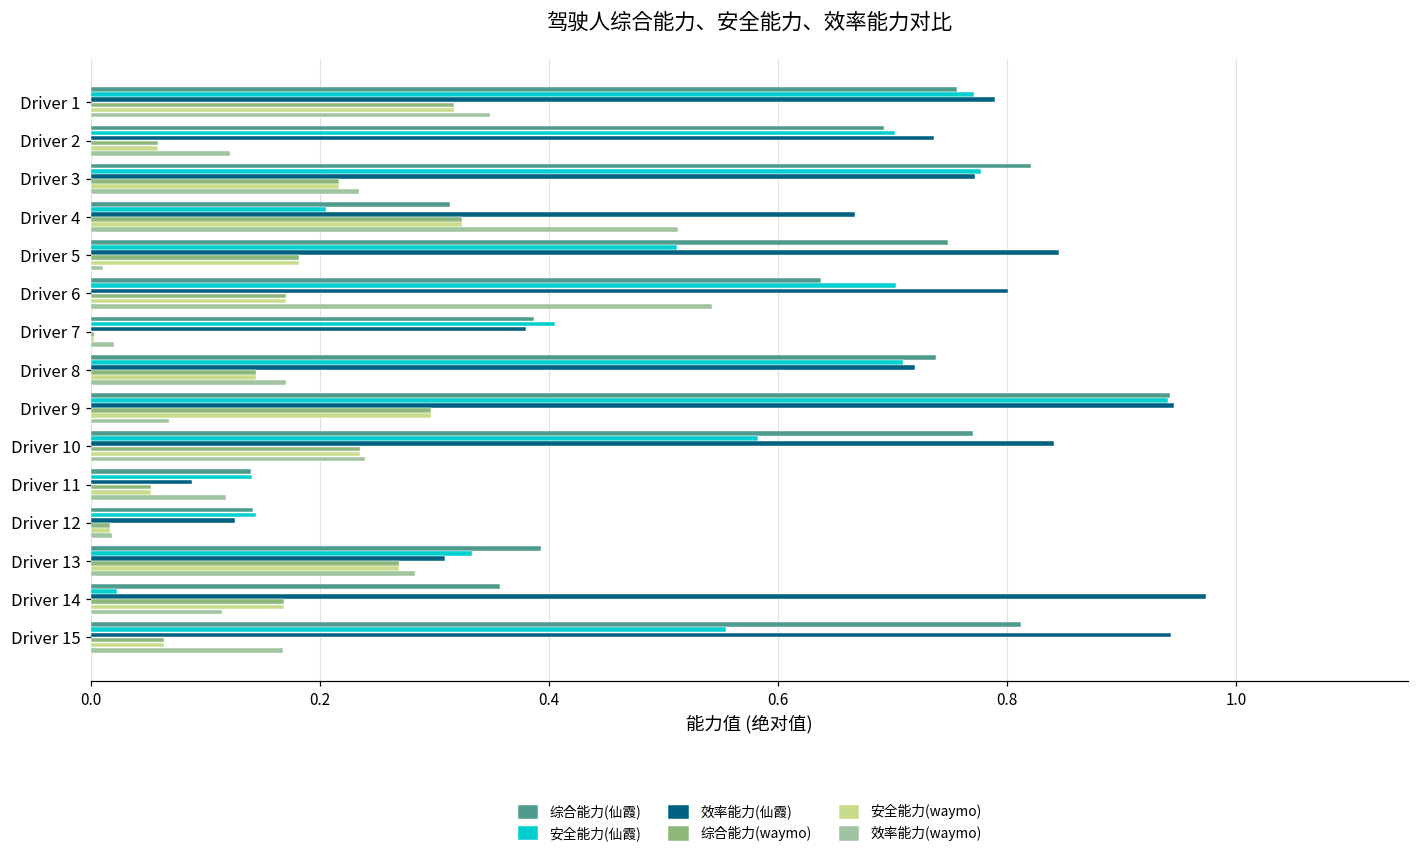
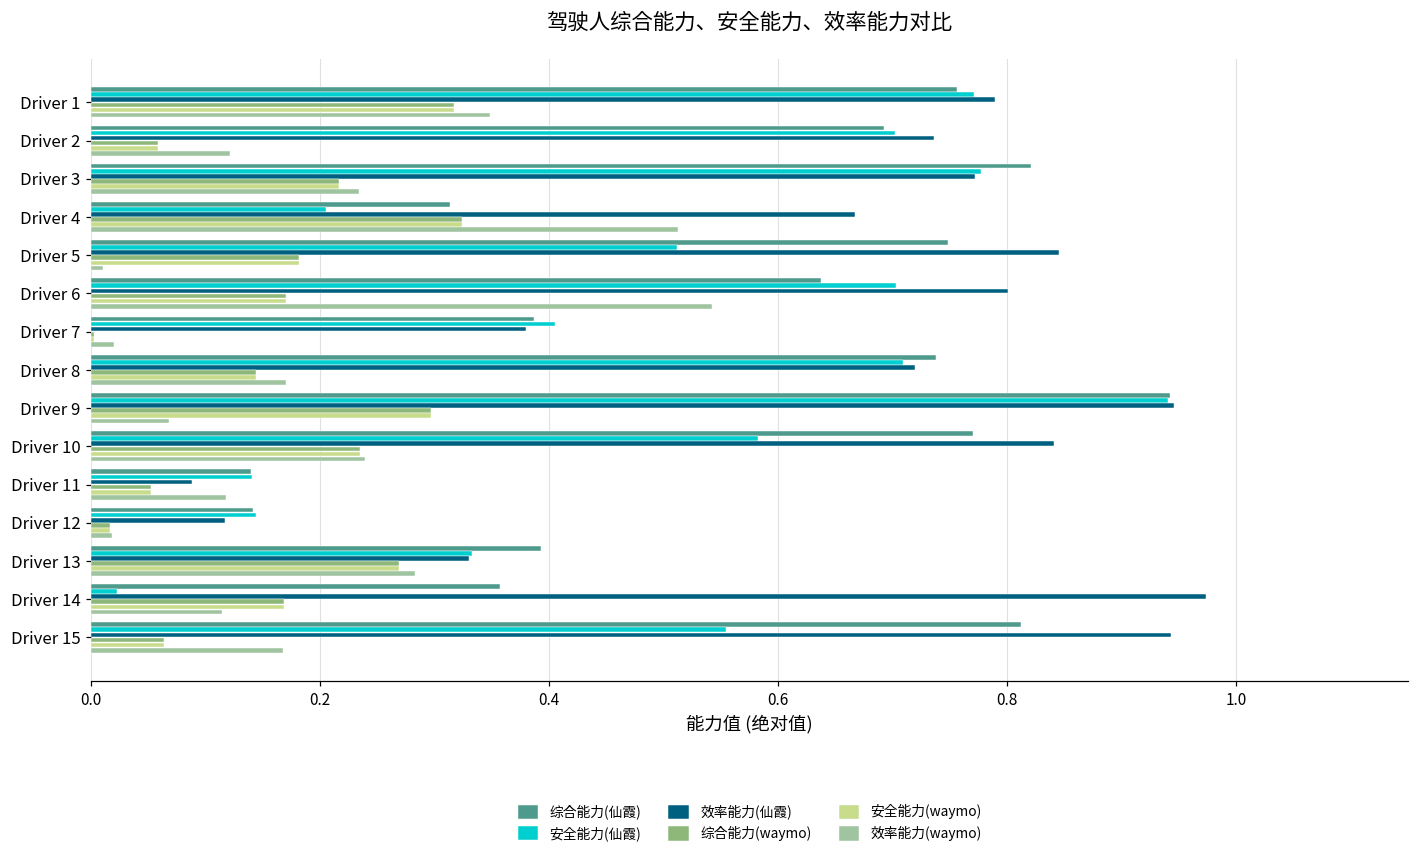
  {
    "综合能力(仙霞)": {
      "Driver 1": 0.756,
      "Driver 2": 0.692,
      "Driver 3": 0.821,
      "Driver 4": 0.313,
      "Driver 5": 0.748,
      "Driver 6": 0.637,
      "Driver 7": 0.387,
      "Driver 8": 0.737,
      "Driver 9": 0.942,
      "Driver 10": 0.770,
      "Driver 11": 0.139,
      "Driver 12": 0.141,
      "Driver 13": 0.392,
      "Driver 14": 0.357,
      "Driver 15": 0.812
    },
    "安全能力(仙霞)": {
      "Driver 1": 0.771,
      "Driver 2": 0.702,
      "Driver 3": 0.777,
      "Driver 4": 0.205,
      "Driver 5": 0.512,
      "Driver 6": 0.703,
      "Driver 7": 0.405,
      "Driver 8": 0.709,
      "Driver 9": 0.940,
      "Driver 10": 0.583,
      "Driver 11": 0.141,
      "Driver 12": 0.144,
      "Driver 13": 0.332,
      "Driver 14": 0.023,
      "Driver 15": 0.555
    },
    "效率能力(仙霞)": {
      "Driver 1": 0.789,
      "Driver 2": 0.736,
      "Driver 3": 0.772,
      "Driver 4": 0.667,
      "Driver 5": 0.845,
      "Driver 6": 0.800,
      "Driver 7": 0.380,
      "Driver 8": 0.720,
      "Driver 9": 0.945,
      "Driver 10": 0.840,
      "Driver 11": 0.088,
-     "Driver 12": 0.126,
-     "Driver 13": 0.309,
+     "Driver 12": 0.117,
+     "Driver 13": 0.330,
      "Driver 14": 0.974,
      "Driver 15": 0.943
    }
  }
